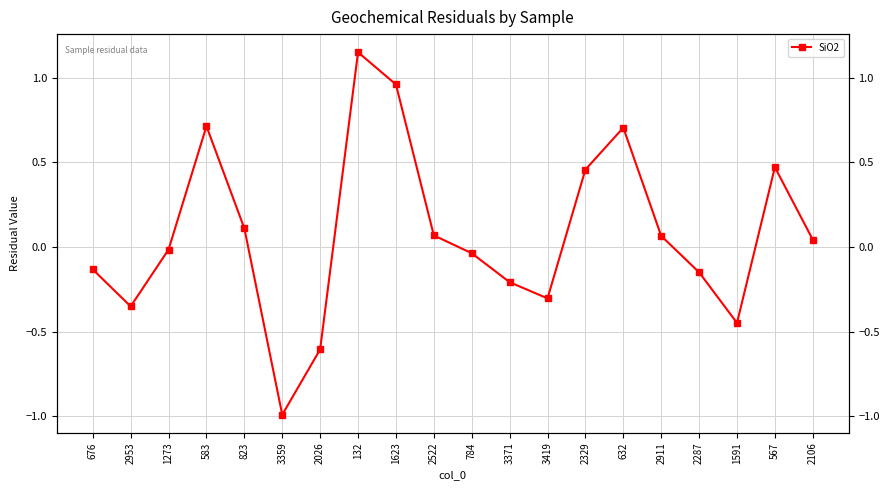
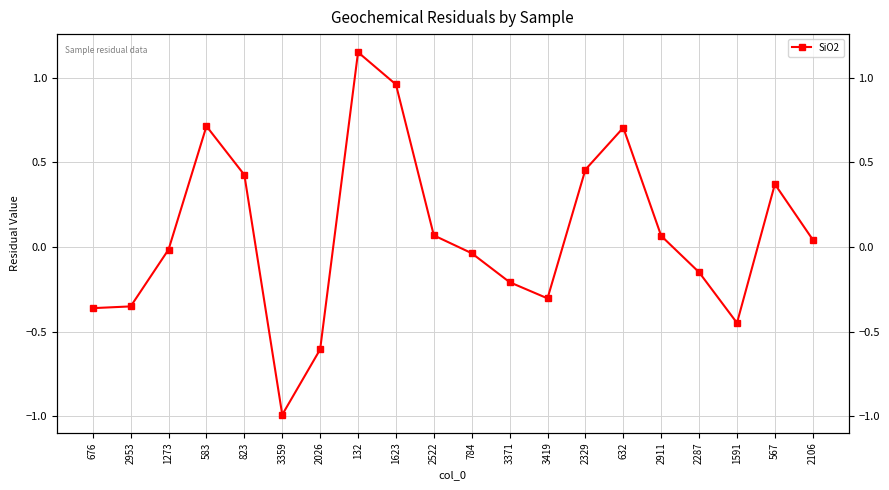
  {
-   "676": -0.13,
+   "676": -0.36,
    "2953": -0.35,
    "1273": -0.01,
    "583": 0.71,
-   "823": 0.11,
+   "823": 0.43,
    "3359": -0.99,
    "2026": -0.60,
    "132": 1.15,
    "1623": 0.96,
    "2522": 0.07,
    "784": -0.04,
    "3371": -0.21,
    "3419": -0.30,
    "2329": 0.46,
    "632": 0.71,
    "2911": 0.07,
    "2287": -0.15,
    "1591": -0.45,
-   "567": 0.47,
+   "567": 0.37,
    "2106": 0.04
  }
